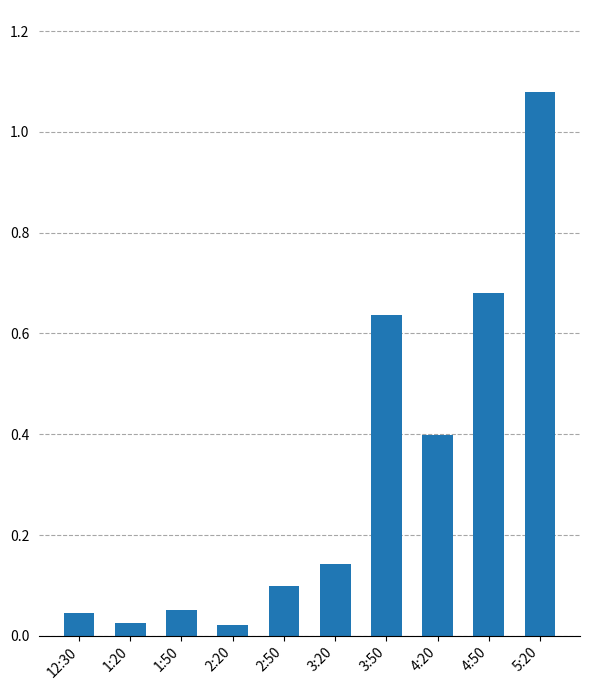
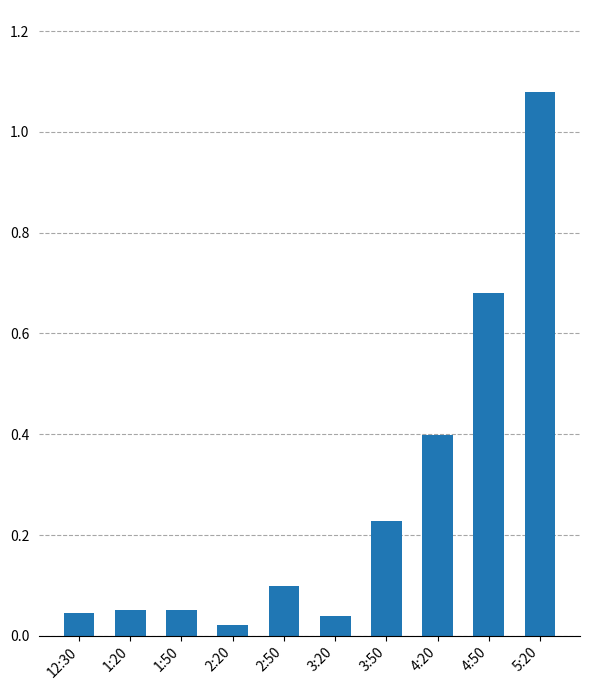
  {
    "12:30": 0.05,
-   "1:20": 0.03,
+   "1:20": 0.05,
    "1:50": 0.05,
    "2:20": 0.02,
    "2:50": 0.10,
-   "3:20": 0.14,
-   "3:50": 0.64,
+   "3:20": 0.04,
+   "3:50": 0.23,
    "4:20": 0.40,
    "4:50": 0.68,
    "5:20": 1.08
  }
